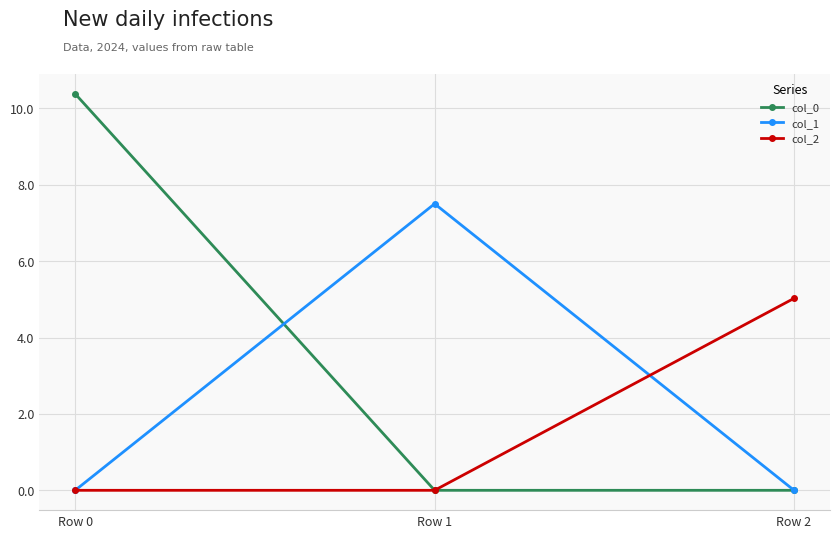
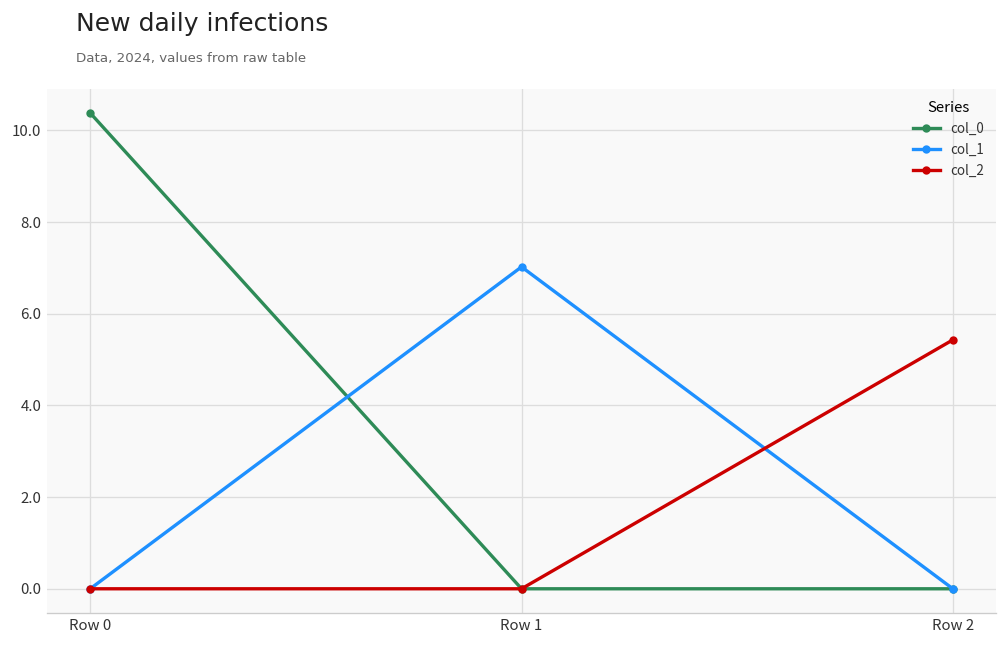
  {
    "col_0": {
      "Row 0": 10.4
    },
    "col_1": {
-     "Row 1": 7.5
+     "Row 1": 7.0
    },
    "col_2": {
-     "Row 2": 5.0
+     "Row 2": 5.4
    }
  }
